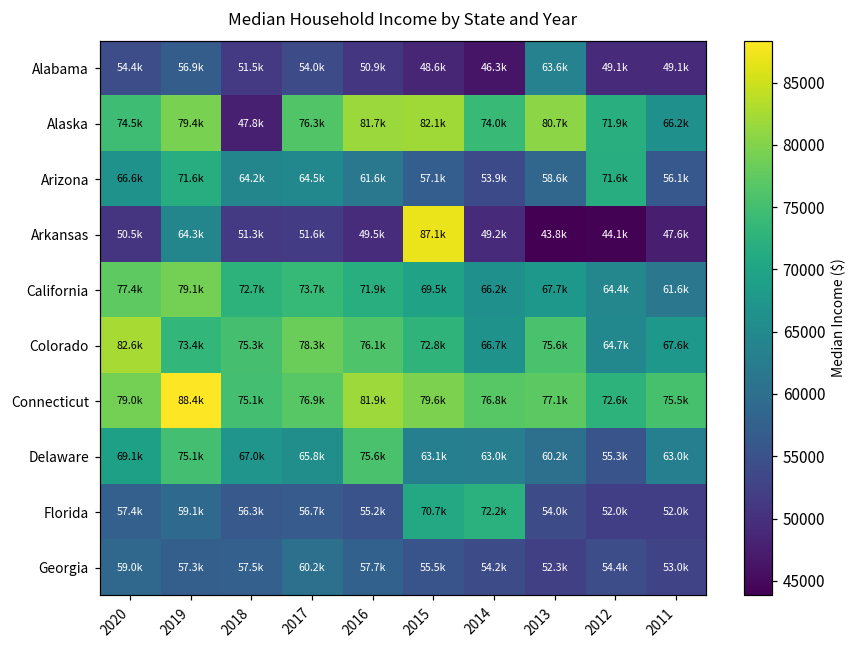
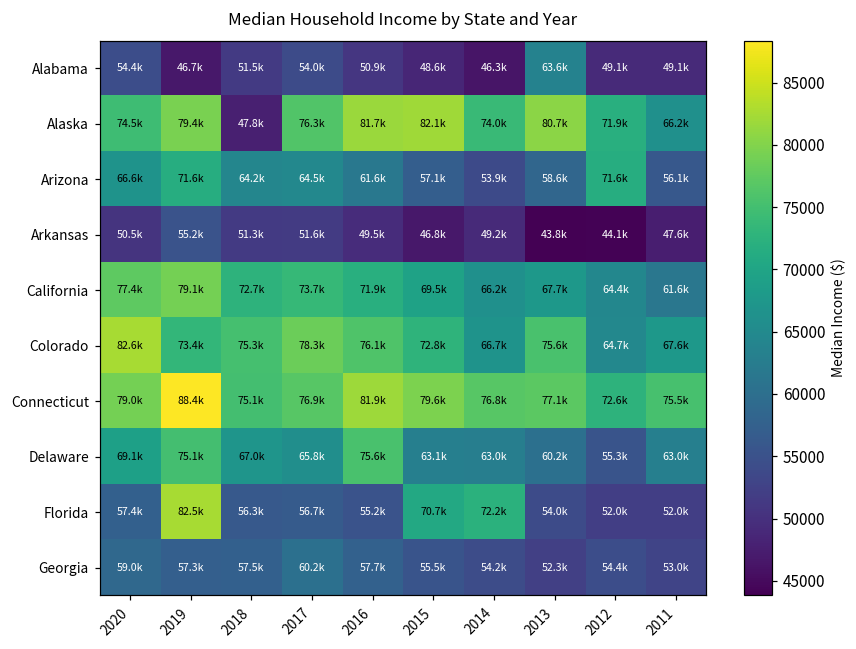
  {
    "Alabama": {
      "2020": "54.4k",
-     "2019": "56.9k",
+     "2019": "46.7k",
      "2018": "51.5k",
      "2017": "54.0k",
      "2016": "50.9k",
      "2015": "48.6k",
      "2014": "46.3k",
      "2013": "63.6k",
      "2012": "49.1k",
      "2011": "49.1k"
    },
    "Alaska": {
      "2020": "74.5k",
      "2019": "79.4k",
      "2018": "47.8k",
      "2017": "76.3k",
      "2016": "81.7k",
      "2015": "82.1k",
      "2014": "74.0k",
      "2013": "80.7k",
      "2012": "71.9k",
      "2011": "66.2k"
    },
    "Arizona": {
      "2020": "66.6k",
      "2019": "71.6k",
      "2018": "64.2k",
      "2017": "64.5k",
      "2016": "61.6k",
      "2015": "57.1k",
      "2014": "53.9k",
      "2013": "58.6k",
      "2012": "71.6k",
      "2011": "56.1k"
    },
    "Arkansas": {
      "2020": "50.5k",
-     "2019": "64.3k",
+     "2019": "55.2k",
      "2018": "51.3k",
      "2017": "51.6k",
      "2016": "49.5k",
-     "2015": "87.1k",
+     "2015": "46.8k",
      "2014": "49.2k",
      "2013": "43.8k",
      "2012": "44.1k",
      "2011": "47.6k"
    },
    "California": {
      "2020": "77.4k",
      "2019": "79.1k",
      "2018": "72.7k",
      "2017": "73.7k",
      "2016": "71.9k",
      "2015": "69.5k",
      "2014": "66.2k",
      "2013": "67.7k",
      "2012": "64.4k",
      "2011": "61.6k"
    },
    "Colorado": {
      "2020": "82.6k",
      "2019": "73.4k",
      "2018": "75.3k",
      "2017": "78.3k",
      "2016": "76.1k",
      "2015": "72.8k",
      "2014": "66.7k",
      "2013": "75.6k",
      "2012": "64.7k",
      "2011": "67.6k"
    },
    "Connecticut": {
      "2020": "79.0k",
      "2019": "88.4k",
      "2018": "75.1k",
      "2017": "76.9k",
      "2016": "81.9k",
      "2015": "79.6k",
      "2014": "76.8k",
      "2013": "77.1k",
      "2012": "72.6k",
      "2011": "75.5k"
    },
    "Delaware": {
      "2020": "69.1k",
      "2019": "75.1k",
      "2018": "67.0k",
      "2017": "65.8k",
      "2016": "75.6k",
      "2015": "63.1k",
      "2014": "63.0k",
      "2013": "60.2k",
      "2012": "55.3k",
      "2011": "63.0k"
    },
    "Florida": {
      "2020": "57.4k",
-     "2019": "59.1k",
+     "2019": "82.5k",
      "2018": "56.3k",
      "2017": "56.7k",
      "2016": "55.2k",
      "2015": "70.7k",
      "2014": "72.2k",
      "2013": "54.0k",
      "2012": "52.0k",
      "2011": "52.0k"
    },
    "Georgia": {
      "2020": "59.0k",
      "2019": "57.3k",
      "2018": "57.5k",
      "2017": "60.2k",
      "2016": "57.7k",
      "2015": "55.5k",
      "2014": "54.2k",
      "2013": "52.3k",
      "2012": "54.4k",
      "2011": "53.0k"
    }
  }
